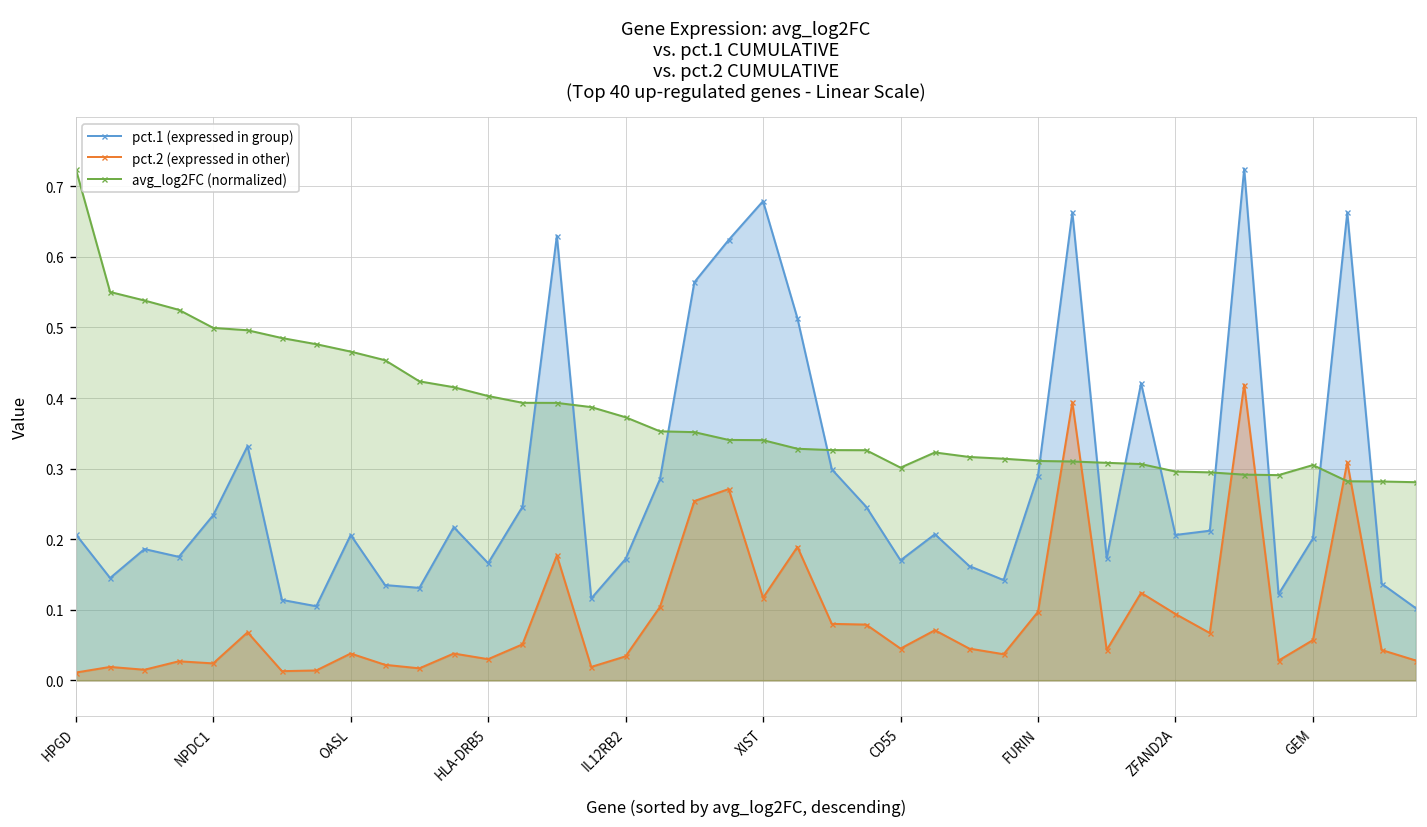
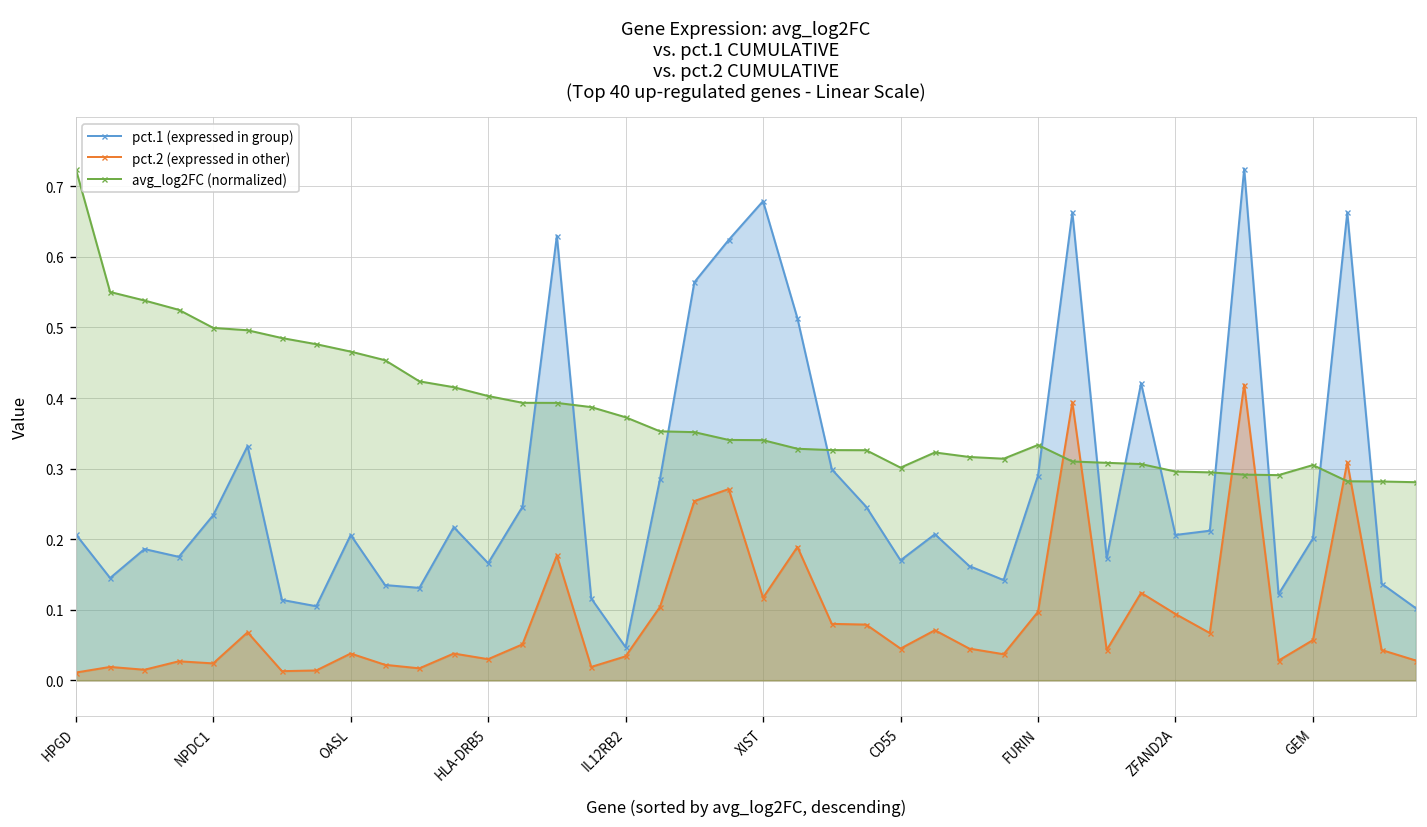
  {
    "pct.1 (expressed in group)": {
      "HPGD": 0.21,
      "NPDC1": 0.23,
      "OASL": 0.21,
      "HLA-DRB5": 0.17,
-     "IL12RB2": 0.17,
+     "IL12RB2": 0.05,
      "XIST": 0.68,
      "CD55": 0.17,
      "FURIN": 0.29,
      "ZFAND2A": 0.21,
      "GEM": 0.20
    },
    "pct.2 (expressed in other)": {
      "HPGD": 0.01,
      "NPDC1": 0.02,
      "OASL": 0.04,
      "HLA-DRB5": 0.03,
      "IL12RB2": 0.03,
      "XIST": 0.12,
      "CD55": 0.05,
      "FURIN": 0.10,
      "ZFAND2A": 0.09,
      "GEM": 0.06
    },
    "avg_log2FC (normalized)": {
      "HPGD": 0.73,
      "NPDC1": 0.50,
      "OASL": 0.47,
      "HLA-DRB5": 0.40,
      "IL12RB2": 0.37,
      "XIST": 0.34,
      "CD55": 0.30,
-     "FURIN": 0.31,
+     "FURIN": 0.33,
      "ZFAND2A": 0.30,
      "GEM": 0.31
    }
  }
